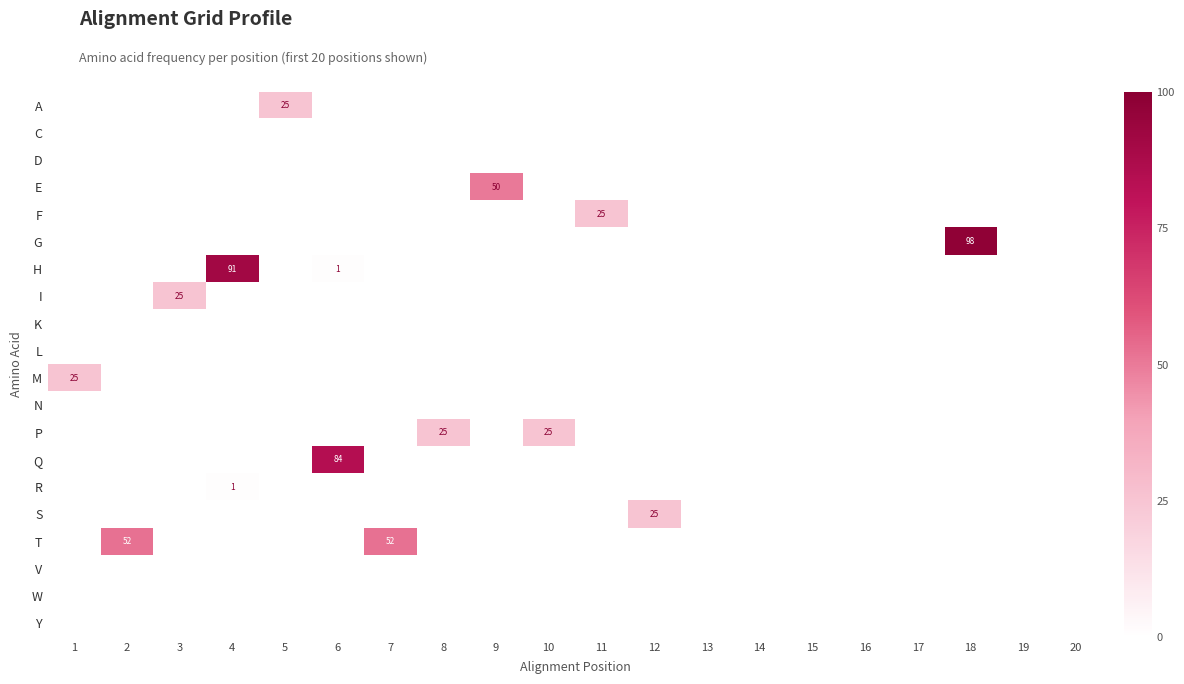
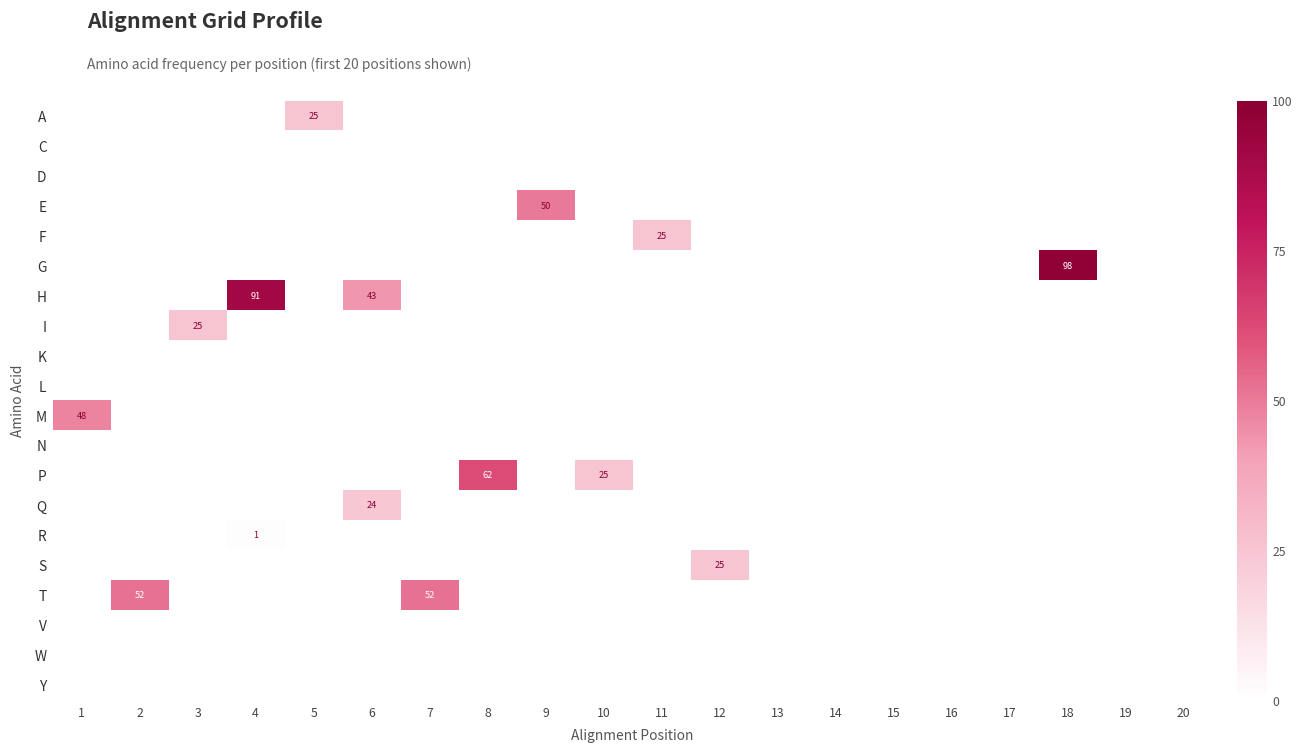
  {
    "A": {
      "5": 25
    },
    "E": {
      "9": 50
    },
    "F": {
      "11": 25
    },
    "G": {
      "18": 98
    },
    "H": {
      "4": 91,
-     "6": 1
+     "6": 43
    },
    "I": {
      "3": 25
    },
    "M": {
-     "1": 25
+     "1": 48
    },
    "P": {
-     "8": 25,
+     "8": 62,
      "10": 25
    },
    "Q": {
-     "6": 84
+     "6": 24
    },
    "R": {
      "4": 1
    },
    "S": {
      "12": 25
    },
    "T": {
      "2": 52,
      "7": 52
    }
  }
